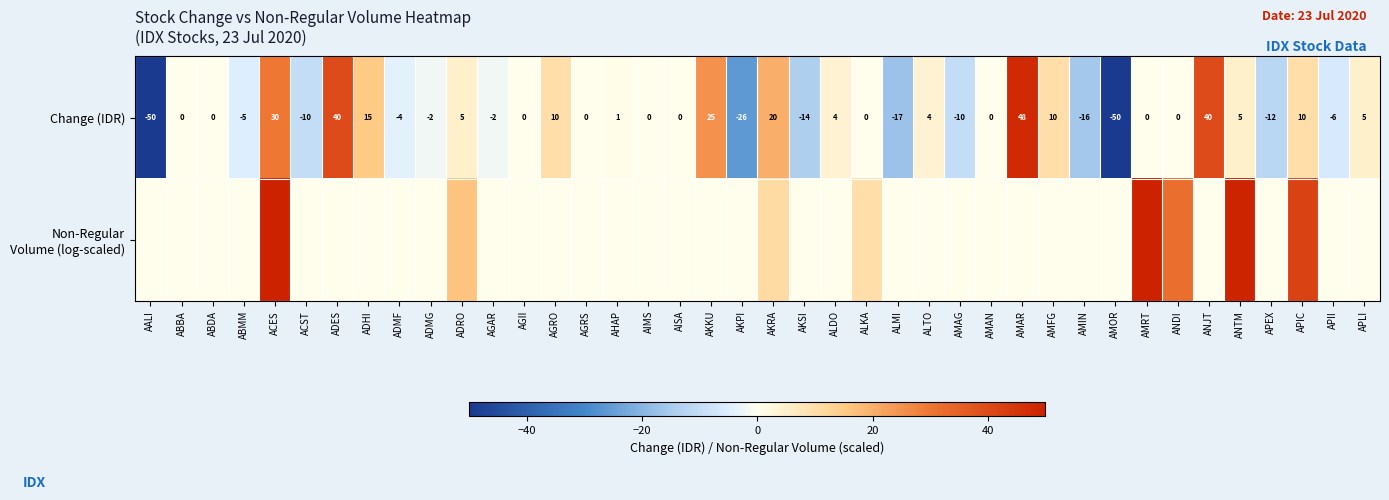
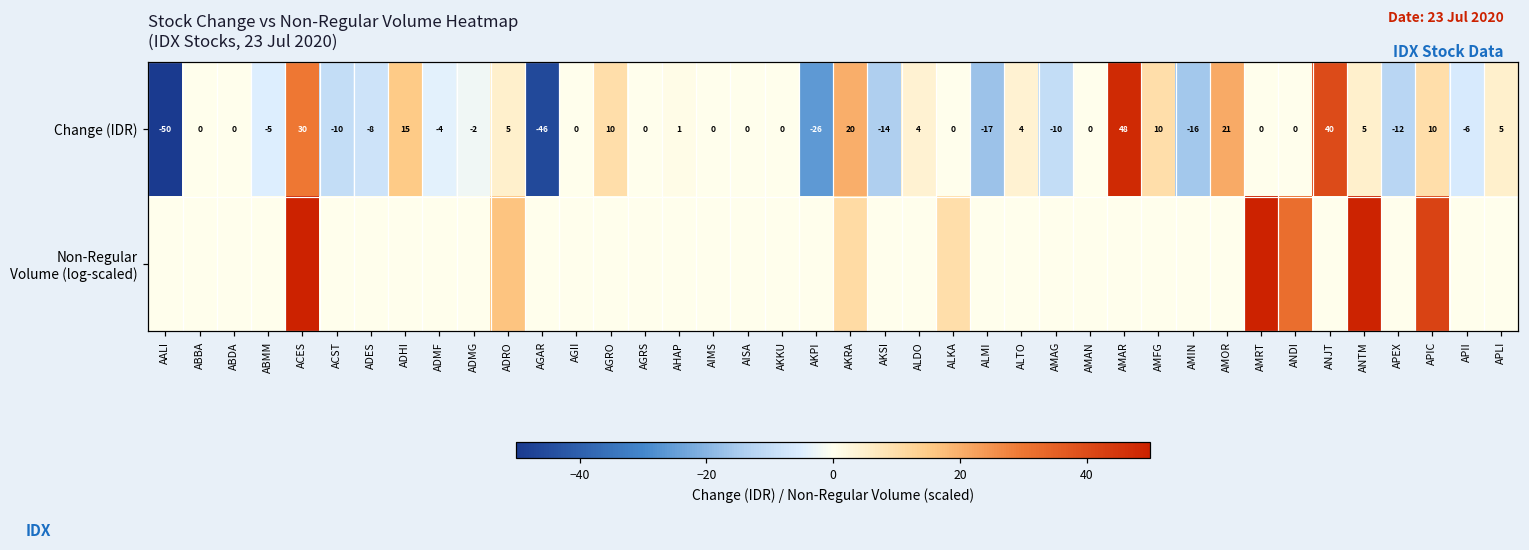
  {
    "Change (IDR)": {
      "AALI": -50,
      "ABBA": 0,
      "ABDA": 0,
      "ABMM": -5,
      "ACES": 30,
      "ACST": -10,
-     "ADES": 40,
+     "ADES": -8,
      "ADHI": 15,
      "ADMF": -4,
      "ADMG": -2,
      "ADRO": 5,
-     "AGAR": -2,
+     "AGAR": -46,
      "AGII": 0,
      "AGRO": 10,
      "AGRS": 0,
      "AHAP": 1,
      "AIMS": 0,
      "AISA": 0,
-     "AKKU": 25,
+     "AKKU": 0,
      "AKPI": -26,
      "AKRA": 20,
      "AKSI": -14,
      "ALDO": 4,
      "ALKA": 0,
      "ALMI": -17,
      "ALTO": 4,
      "AMAG": -10,
      "AMAN": 0,
      "AMAR": 48,
      "AMFG": 10,
      "AMIN": -16,
-     "AMOR": -50,
+     "AMOR": 21,
      "AMRT": 0,
      "ANDI": 0,
      "ANJT": 40,
      "ANTM": 5,
      "APEX": -12,
      "APIC": 10,
      "APII": -6,
      "APLI": 5
    }
  }
